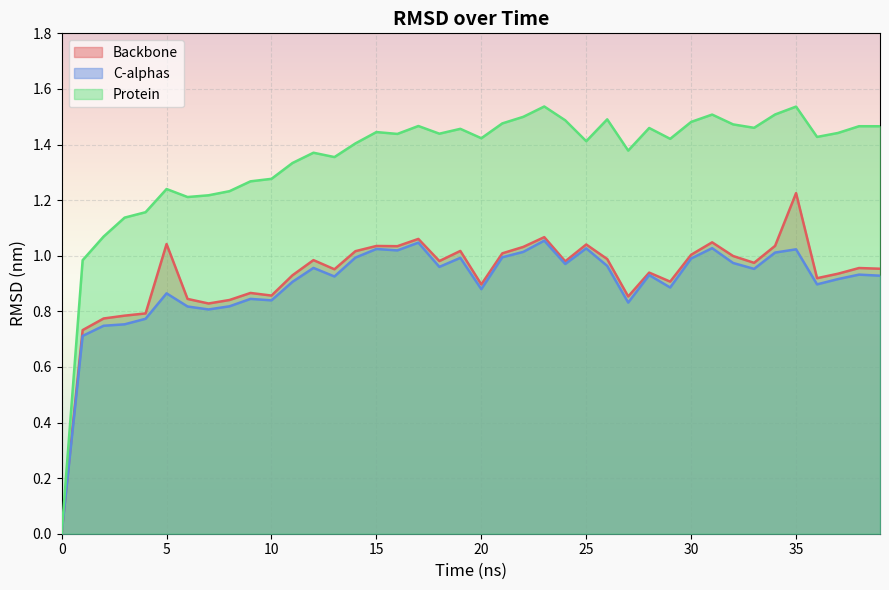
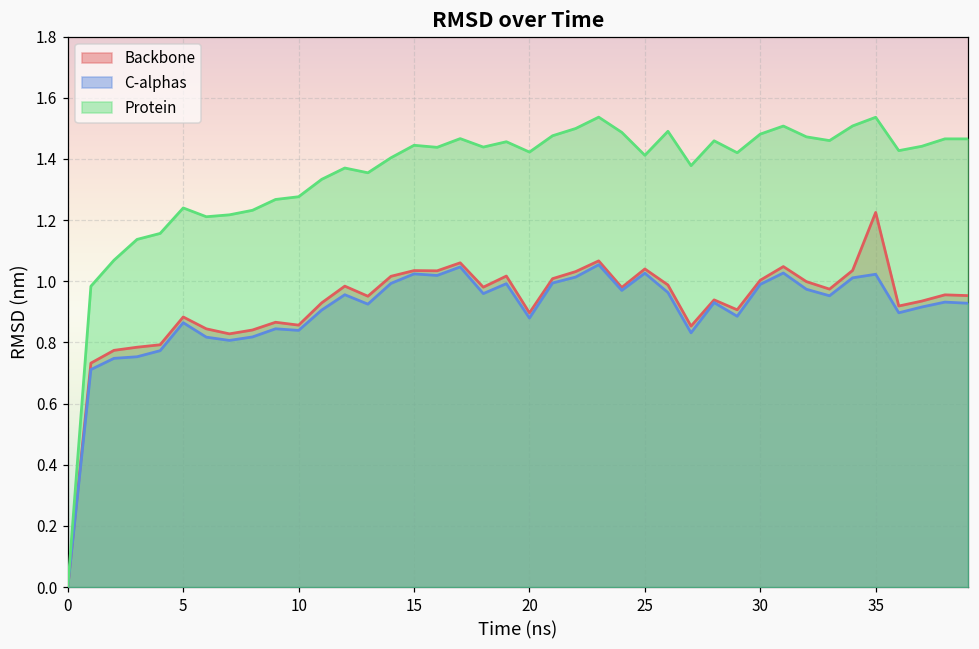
  {
    "Backbone": {
-     "5": 1.04,
+     "5": 0.88,
      "10": 0.86,
      "15": 1.04,
      "20": 0.90,
      "25": 1.04,
      "30": 1.00,
      "35": 1.23
    },
    "C-alphas": {
      "5": 0.86,
      "10": 0.84,
      "15": 1.02,
      "20": 0.88,
      "25": 1.03,
      "30": 0.99,
      "35": 1.02
    },
    "Protein": {
      "5": 1.24,
      "10": 1.28,
      "15": 1.44,
      "20": 1.42,
      "25": 1.41,
      "30": 1.48,
      "35": 1.54
    }
  }
